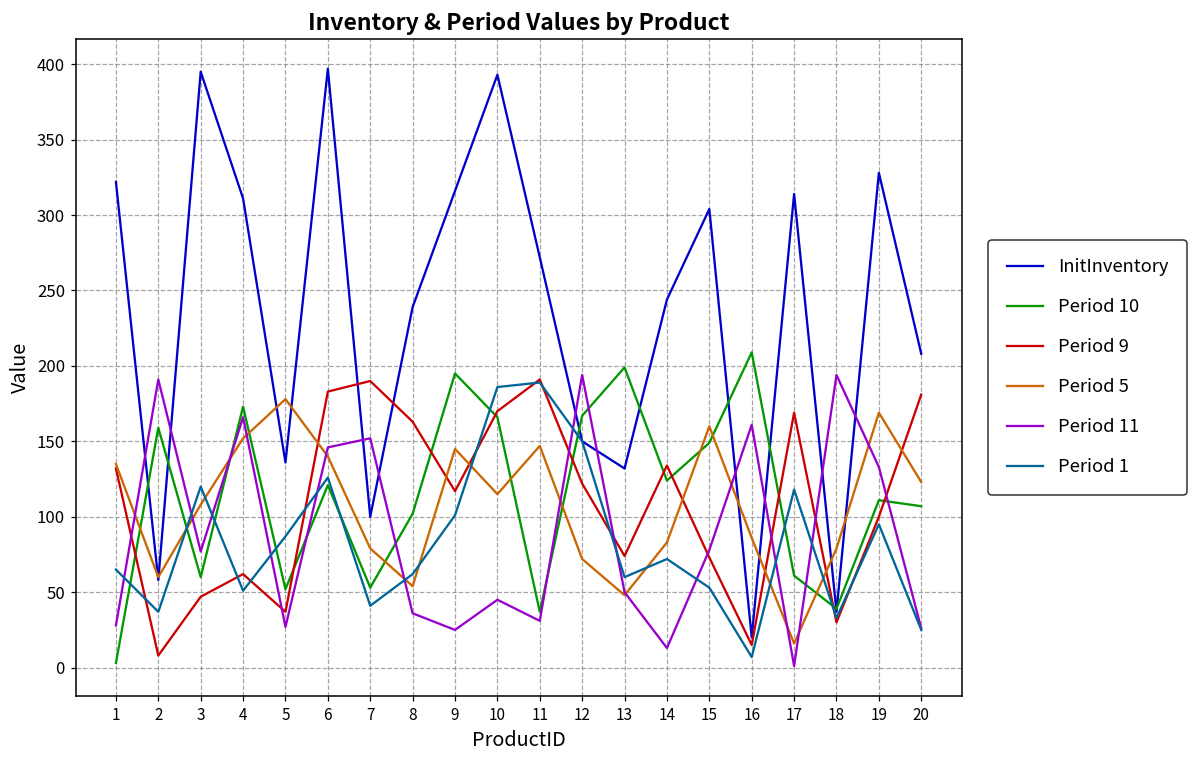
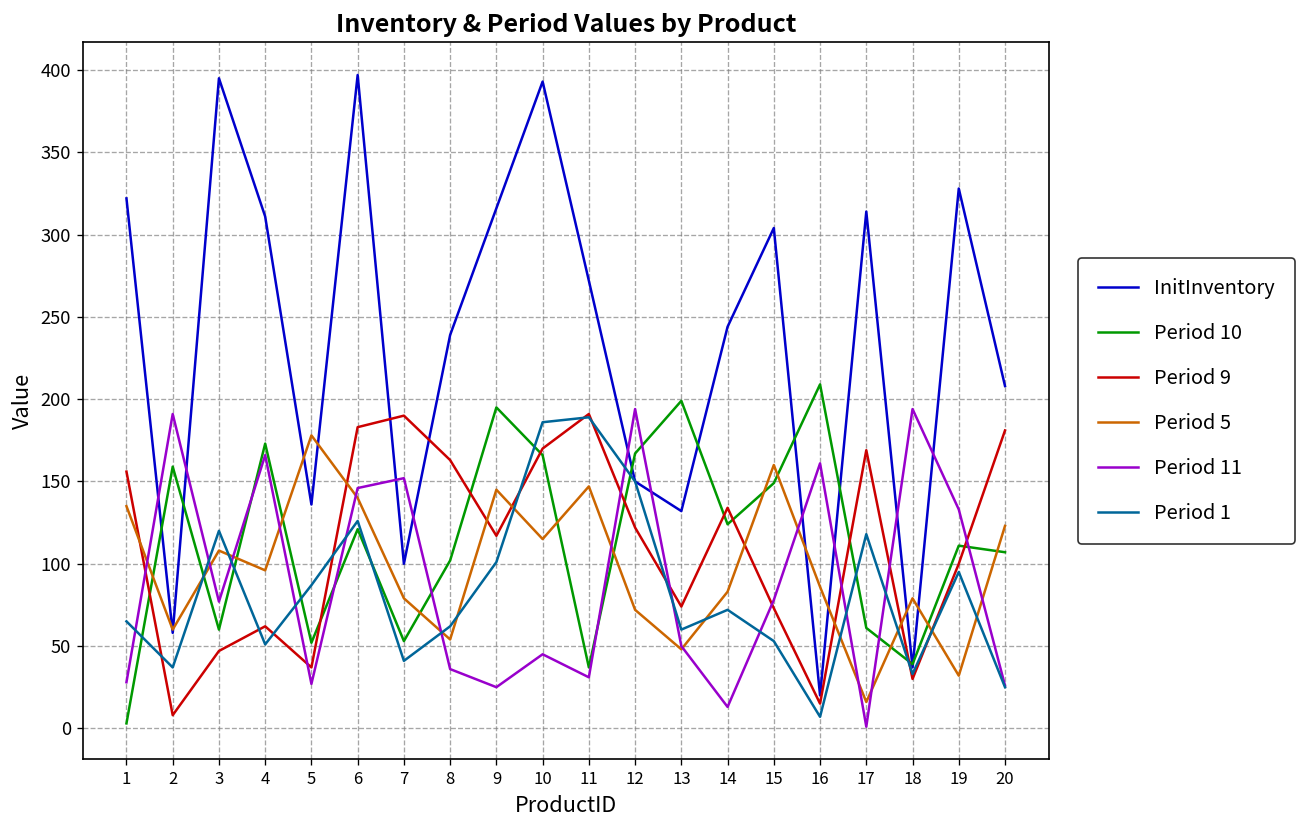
  {
    "InitInventory": {
      "1": 322,
      "2": 58,
      "3": 395,
      "4": 311,
      "5": 136,
      "6": 397,
      "7": 100,
      "8": 239,
      "9": 316,
      "10": 393,
      "11": 272,
      "13": 132,
      "14": 244,
      "15": 304,
      "16": 20,
      "17": 314,
      "18": 37,
      "19": 328,
      "20": 208
    },
    "Period 10": {
      "1": 3,
      "2": 159,
      "3": 60,
      "4": 173,
      "5": 52,
      "6": 121,
      "7": 53,
      "8": 102,
      "9": 195,
      "10": 166,
      "11": 37,
      "12": 167,
      "13": 199,
      "14": 124,
      "15": 149,
      "16": 209,
      "17": 61,
      "18": 39,
      "19": 111,
      "20": 107
    },
    "Period 9": {
-     "1": 132,
+     "1": 156,
      "2": 8,
      "3": 47,
      "4": 62,
      "5": 37,
      "6": 183,
      "7": 190,
      "8": 163,
      "9": 117,
      "10": 170,
      "11": 191,
      "12": 122,
      "13": 74,
      "14": 134,
      "15": 73,
      "16": 15,
      "17": 169,
      "18": 30,
      "19": 100,
      "20": 181
    },
    "Period 5": {
      "1": 135,
      "2": 60,
      "3": 108,
-     "4": 152,
+     "4": 96,
      "5": 178,
      "6": 140,
      "7": 79,
      "8": 54,
      "9": 145,
      "10": 115,
      "11": 147,
      "12": 72,
      "13": 48,
      "14": 83,
      "15": 160,
      "16": 86,
      "17": 16,
      "18": 79,
-     "19": 169,
+     "19": 32,
      "20": 123
    },
    "Period 11": {
      "1": 28,
      "2": 191,
      "3": 77,
      "4": 166,
      "5": 27,
      "6": 146,
      "7": 152,
      "8": 36,
      "9": 25,
      "10": 45,
      "11": 31,
      "12": 194,
      "13": 50,
      "14": 13,
      "15": 78,
      "16": 161,
      "17": 1,
      "18": 194,
      "19": 133
    },
    "Period 1": {
      "1": 65,
      "2": 37,
      "3": 120,
      "4": 51,
      "5": 87,
      "6": 126,
      "7": 41,
      "8": 62,
      "9": 101,
      "10": 186,
      "11": 189,
      "13": 60,
      "14": 72,
      "15": 53,
      "16": 7,
      "17": 118,
      "18": 33,
      "19": 95
    }
  }
